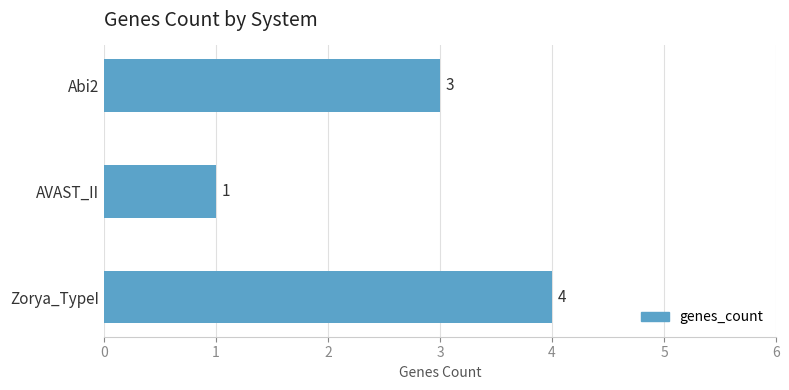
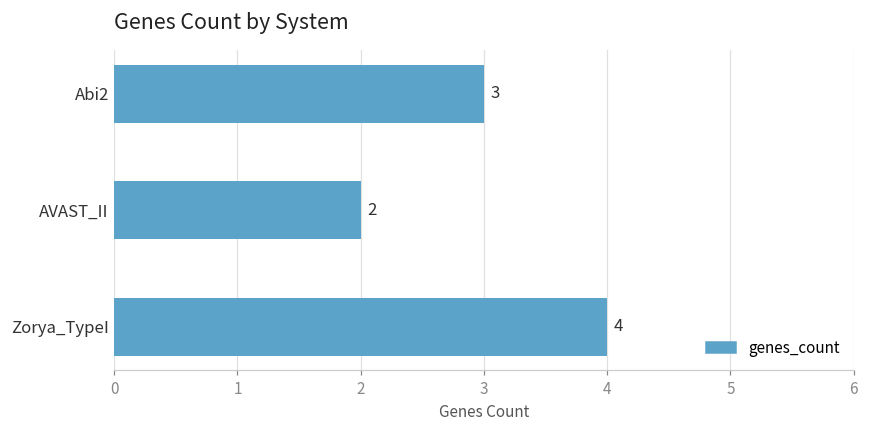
  {
    "Abi2": 3,
-   "AVAST_II": 1,
+   "AVAST_II": 2,
    "Zorya_TypeI": 4
  }
